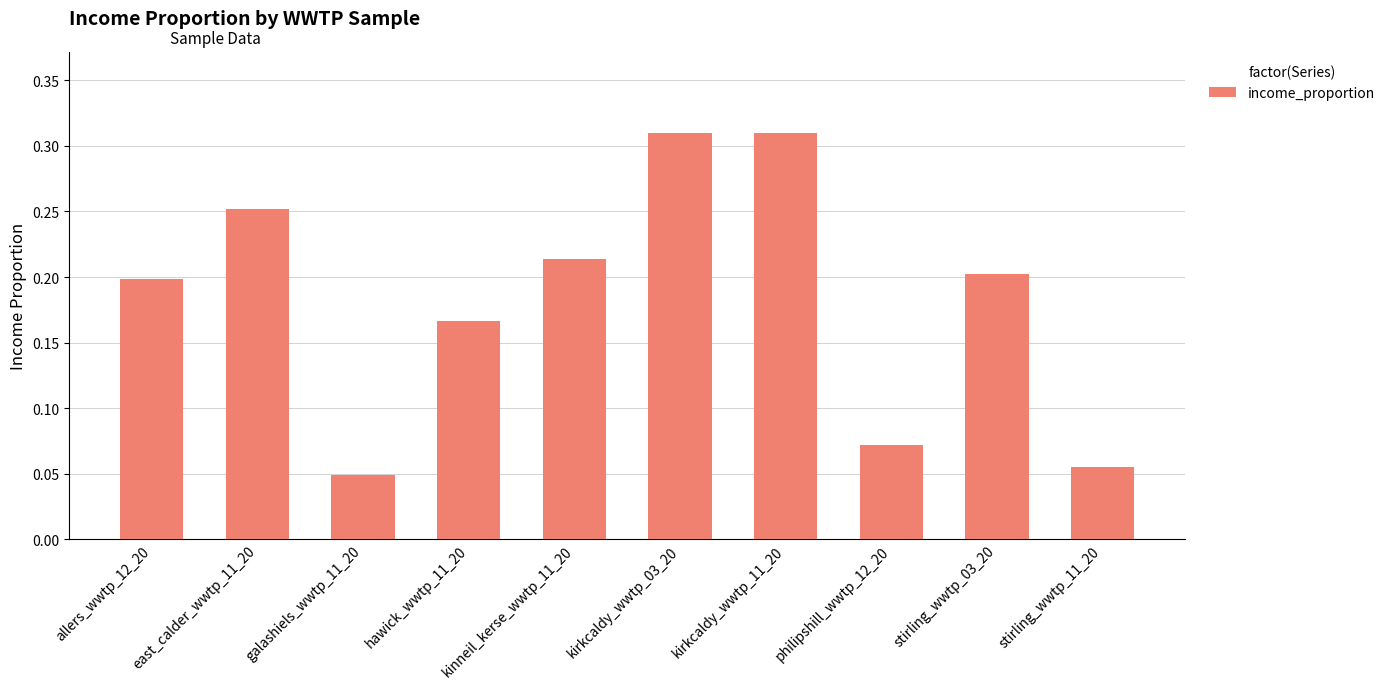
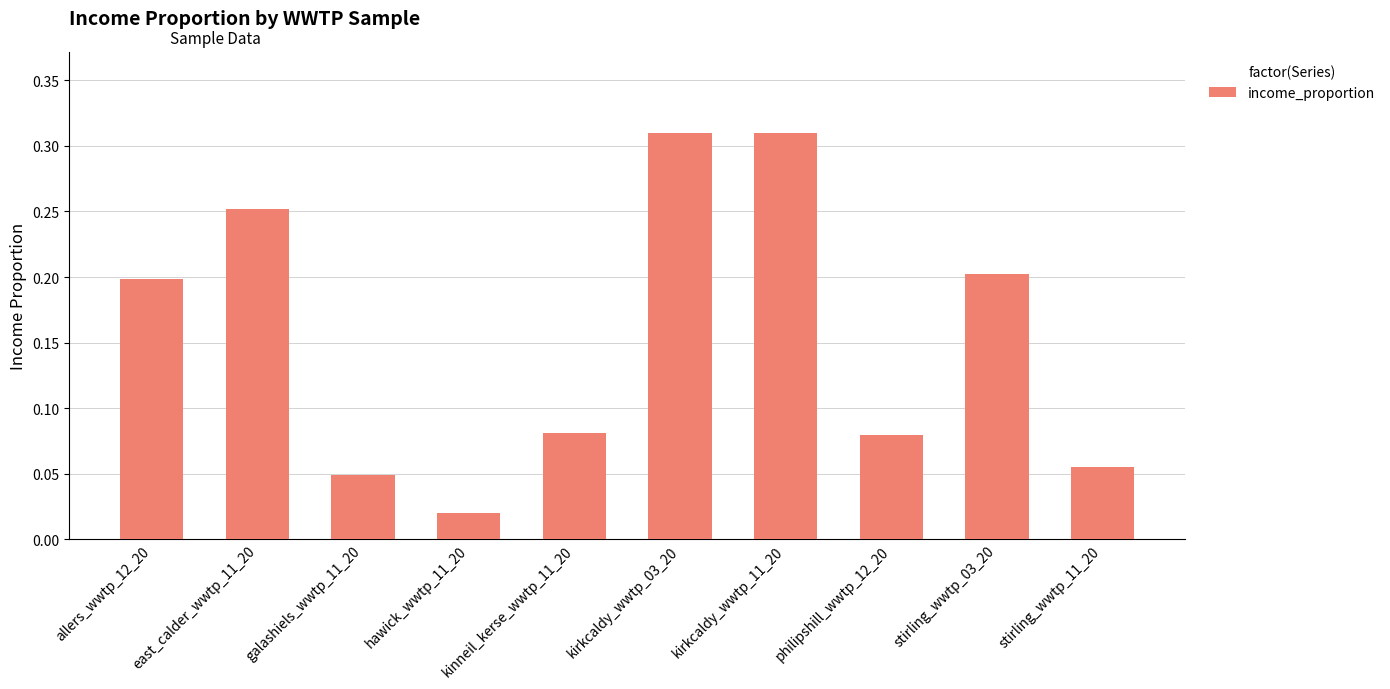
  {
    "allers_wwtp_12_20": 0.199,
    "east_calder_wwtp_11_20": 0.252,
    "galashiels_wwtp_11_20": 0.049,
-   "hawick_wwtp_11_20": 0.167,
-   "kinneil_kerse_wwtp_11_20": 0.214,
+   "hawick_wwtp_11_20": 0.020,
+   "kinneil_kerse_wwtp_11_20": 0.081,
    "kirkcaldy_wwtp_03_20": 0.310,
    "kirkcaldy_wwtp_11_20": 0.310,
-   "philipshill_wwtp_12_20": 0.072,
+   "philipshill_wwtp_12_20": 0.079,
    "stirling_wwtp_03_20": 0.202,
    "stirling_wwtp_11_20": 0.055
  }
